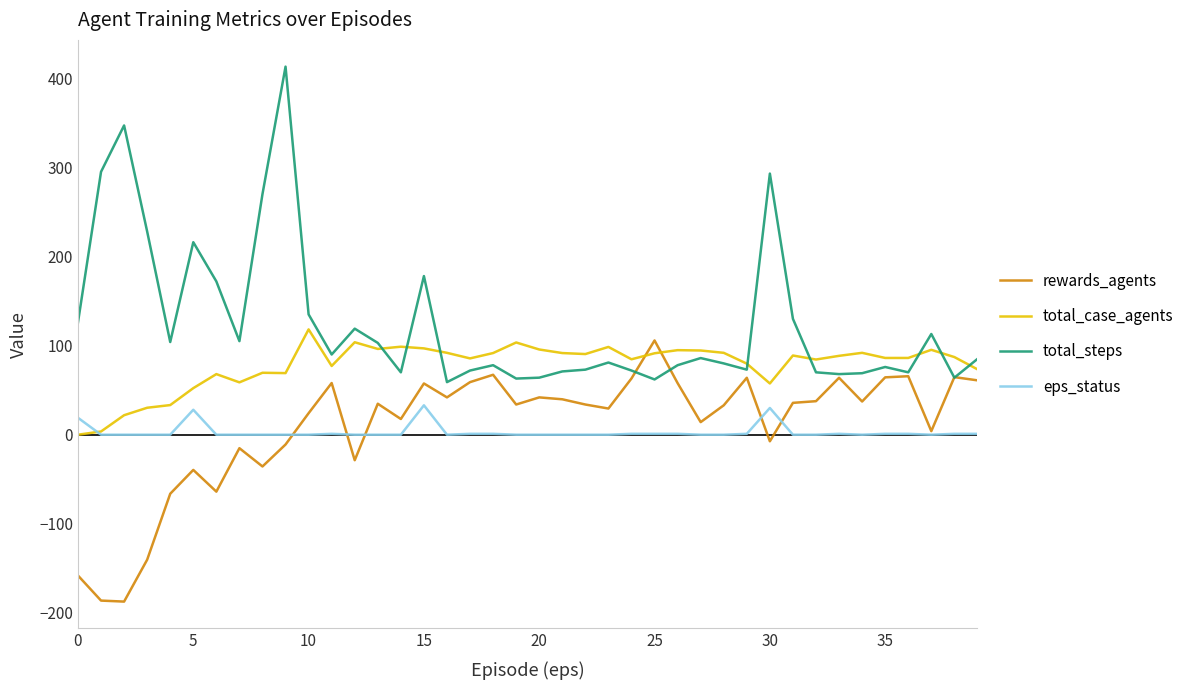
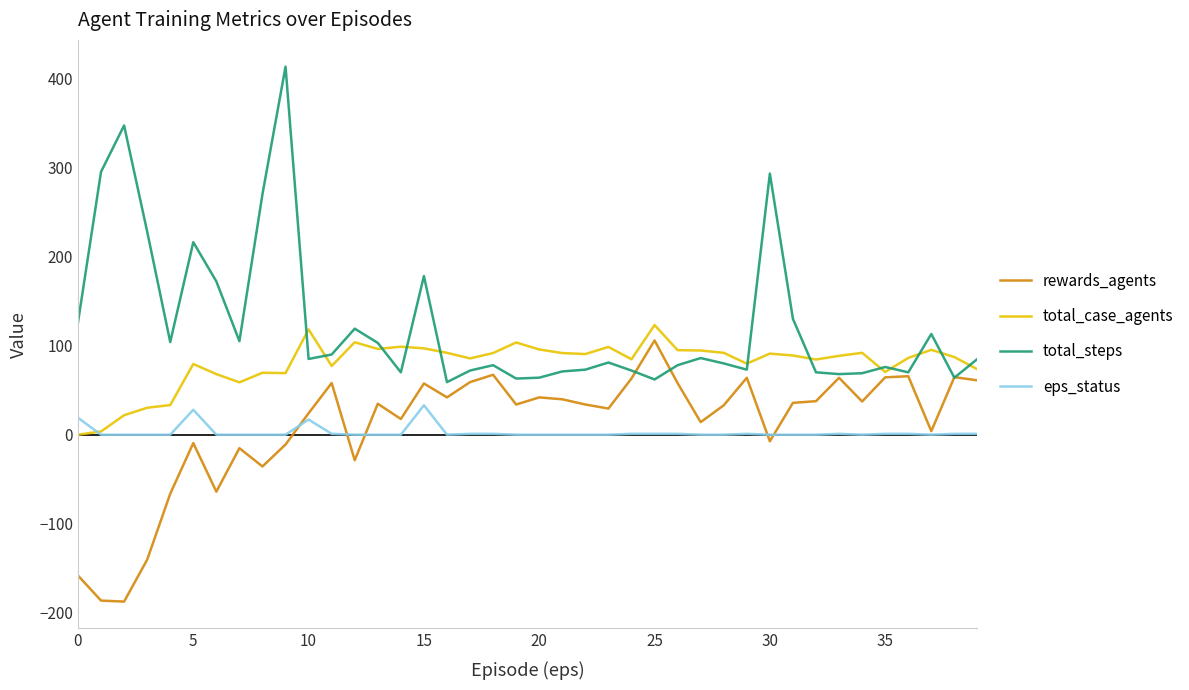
  {
    "rewards_agents": {
      "0": -160,
-     "5": -40,
+     "5": -10,
      "10": 20,
      "15": 60,
      "20": 40,
      "25": 110,
      "30": -10,
      "35": 60
    },
    "total_case_agents": {
      "0": 0,
-     "5": 50,
+     "5": 80,
      "10": 120,
      "15": 100,
      "20": 100,
-     "25": 90,
-     "30": 60,
-     "35": 90
+     "25": 120,
+     "30": 90,
+     "35": 70
    },
    "total_steps": {
      "0": 130,
      "5": 220,
-     "10": 140,
+     "10": 90,
      "15": 180,
      "20": 60,
      "25": 60,
      "30": 290,
      "35": 80
    },
    "eps_status": {
      "0": 20,
      "5": 30,
-     "10": 0,
+     "10": 20,
      "15": 30,
      "20": 0,
      "25": 0,
-     "30": 30,
+     "30": 0,
      "35": 0
    }
  }
